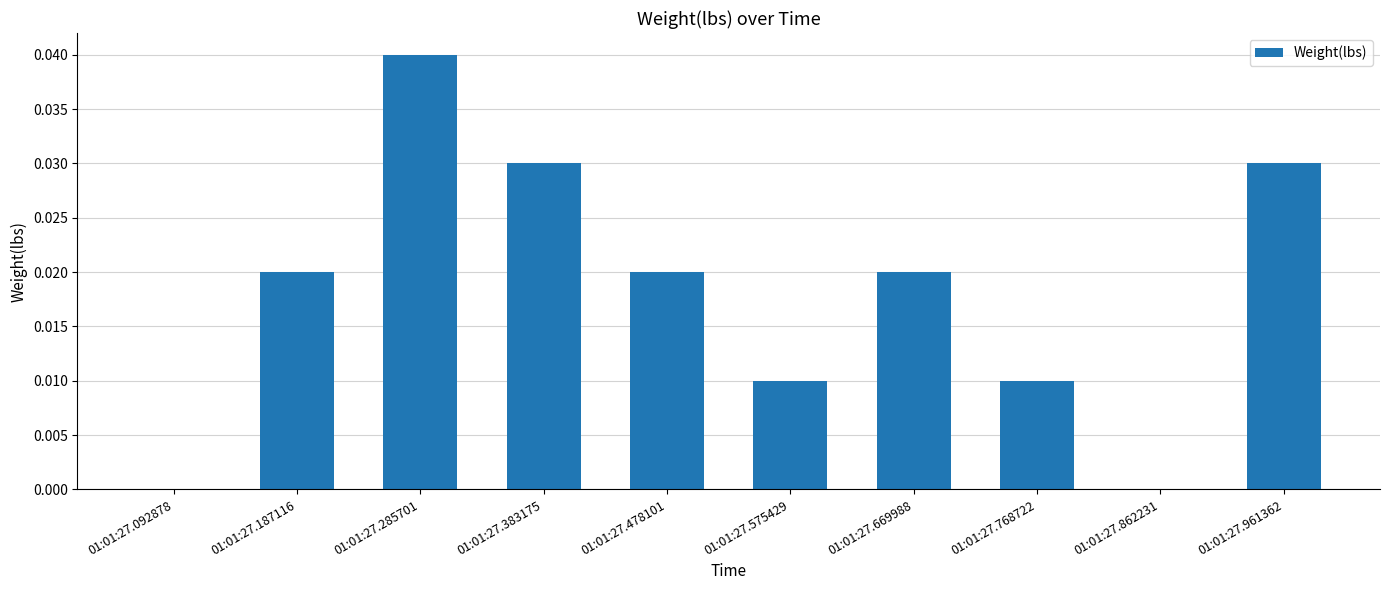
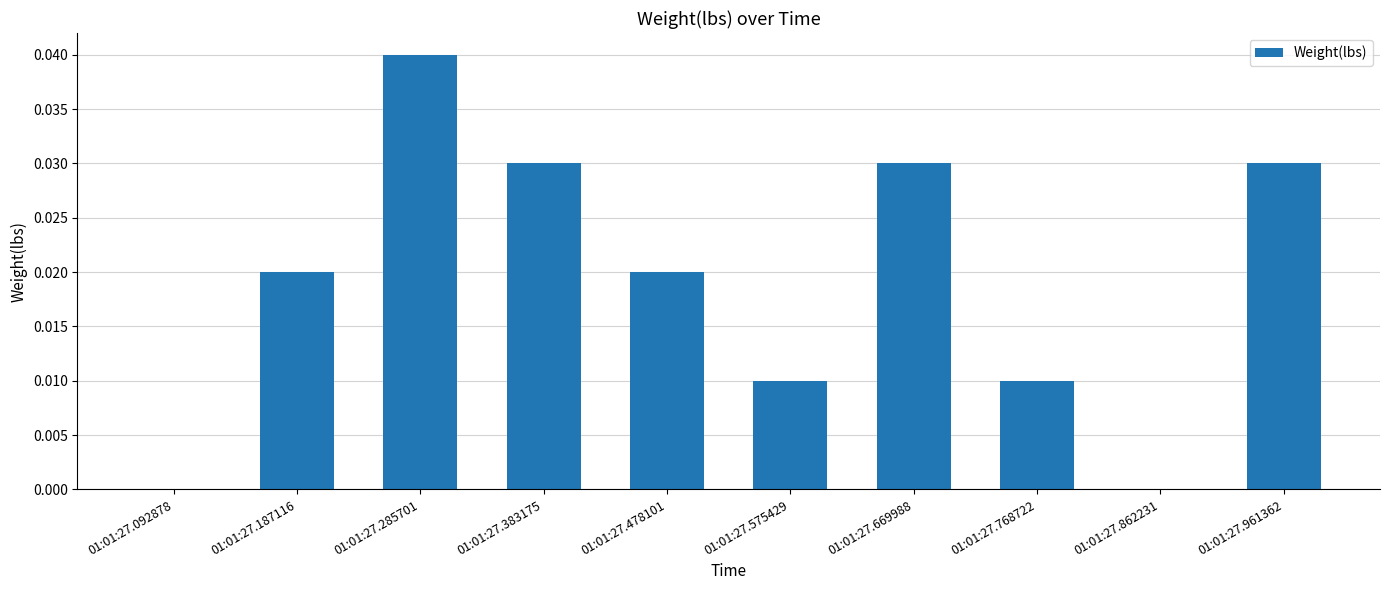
  {
    "01:01:27.092878": 0.00,
    "01:01:27.187116": 0.02,
    "01:01:27.285701": 0.04,
    "01:01:27.383175": 0.03,
    "01:01:27.478101": 0.02,
    "01:01:27.575429": 0.01,
-   "01:01:27.669988": 0.02,
+   "01:01:27.669988": 0.03,
    "01:01:27.768722": 0.01,
    "01:01:27.862231": 0.00,
    "01:01:27.961362": 0.03
  }
